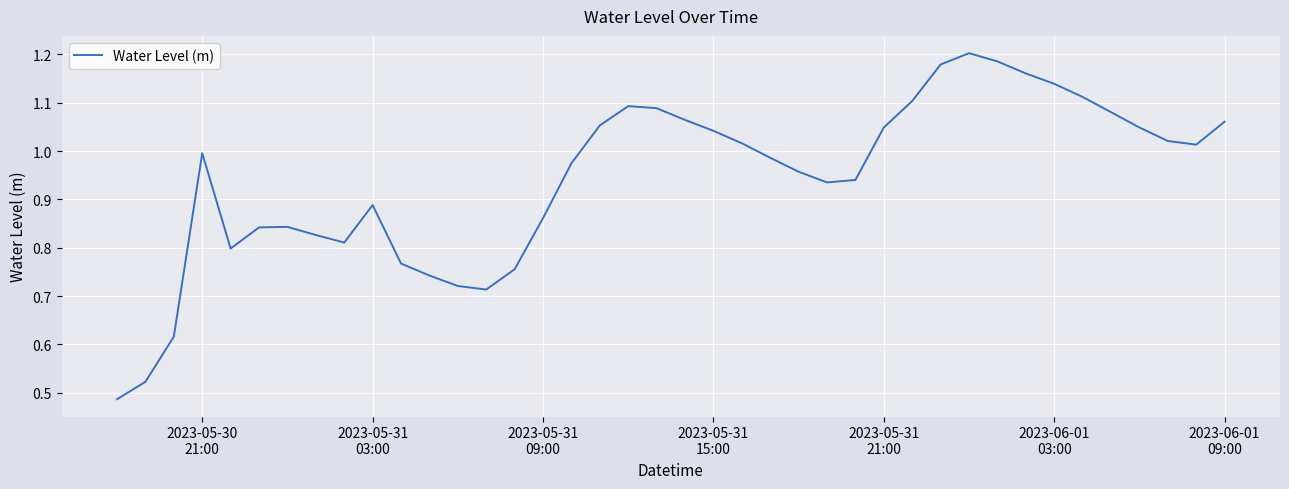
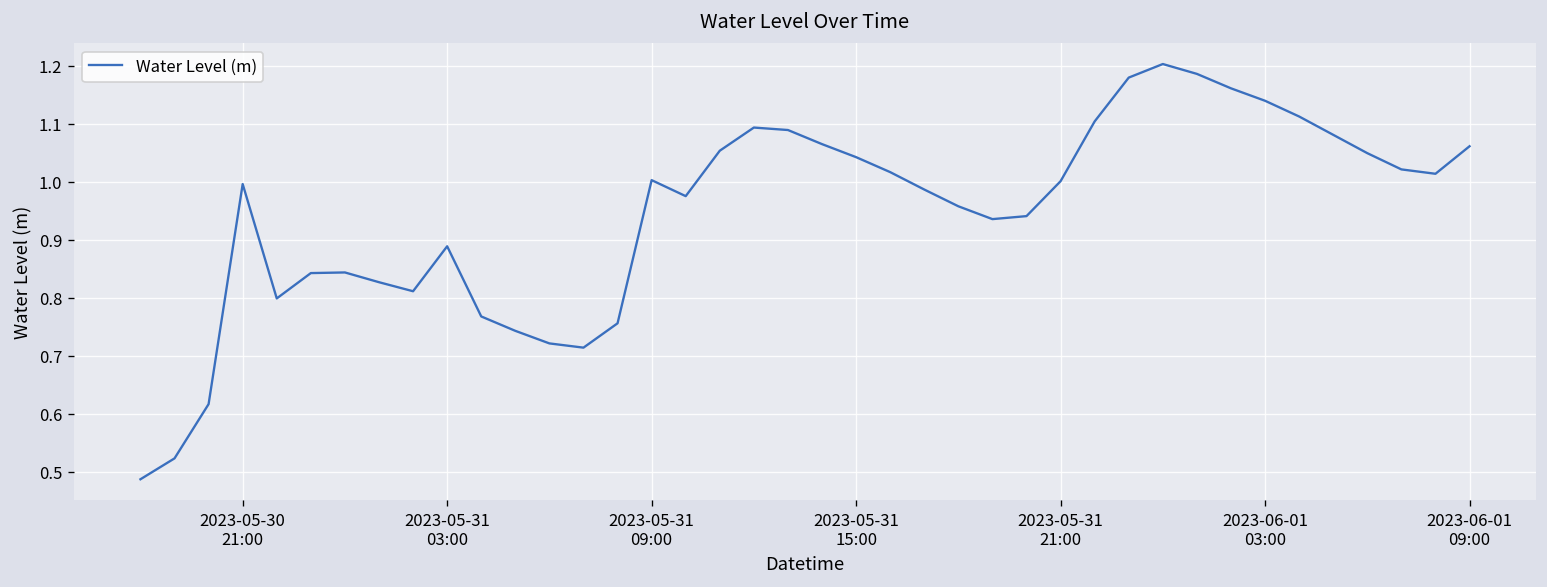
  {
    "2023-05-30 21:00": 1.00,
    "2023-05-31 03:00": 0.89,
-   "2023-05-31 09:00": 0.86,
+   "2023-05-31 09:00": 1.00,
    "2023-05-31 15:00": 1.04,
-   "2023-05-31 21:00": 1.05,
+   "2023-05-31 21:00": 1.00,
    "2023-06-01 03:00": 1.14,
    "2023-06-01 09:00": 1.06
  }
